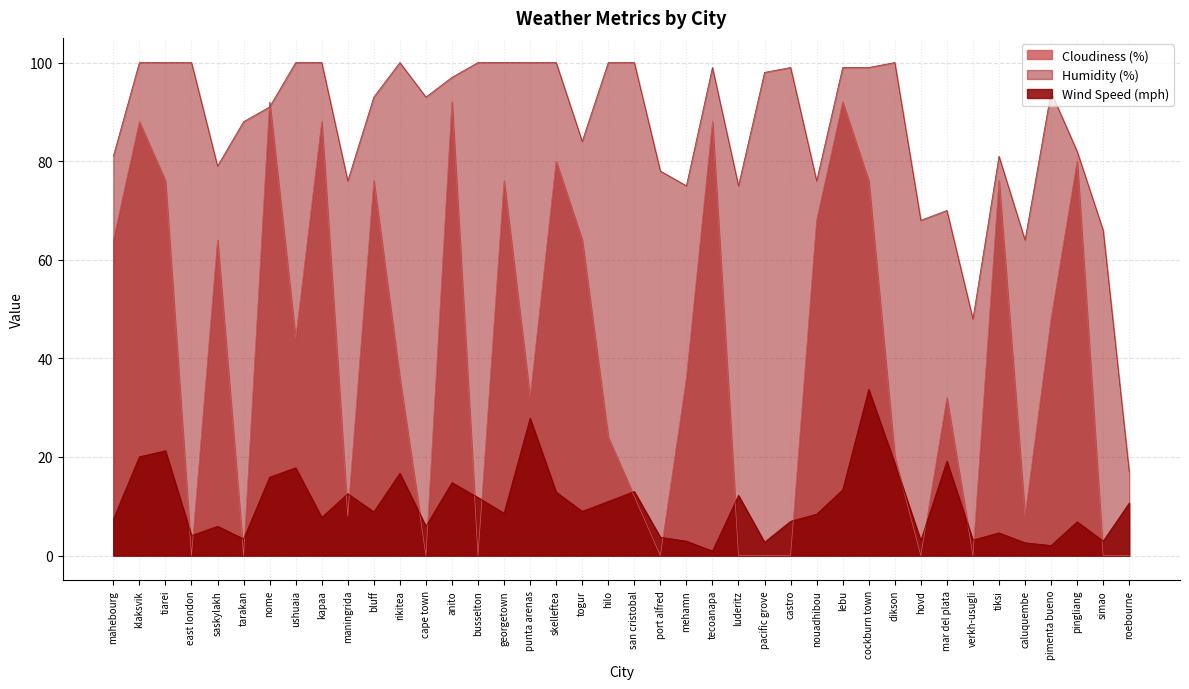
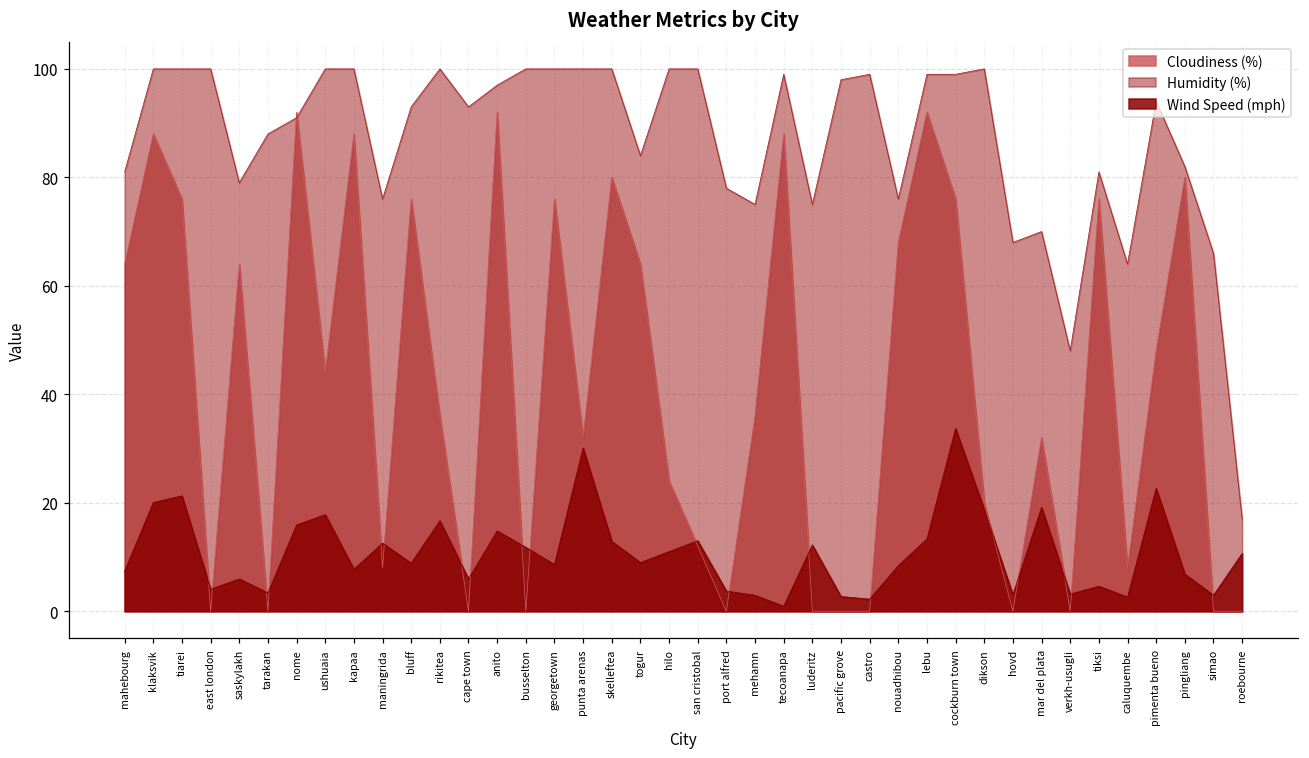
  {
    "Wind Speed (mph)": {
      "mahebourg": 7,
      "klaksvik": 20,
      "tiarei": 21,
      "east london": 4,
      "saskylakh": 6,
      "tarakan": 3,
      "nome": 16,
      "ushuaia": 18,
      "kapaa": 8,
      "maningrida": 13,
      "bluff": 9,
      "rikitea": 17,
      "cape town": 6,
      "anito": 15,
      "busselton": 12,
      "georgetown": 9,
-     "punta arenas": 28,
+     "punta arenas": 30,
      "skelleftea": 13,
      "togur": 9,
      "hilo": 11,
      "san cristobal": 13,
      "port alfred": 4,
      "mehamn": 3,
      "tecoanapa": 1,
      "luderitz": 12,
      "pacific grove": 3,
-     "castro": 7,
+     "castro": 2,
      "nouadhibou": 8,
      "lebu": 13,
      "cockburn town": 34,
      "dikson": 19,
      "hovd": 3,
      "mar del plata": 19,
      "verkh-usugli": 3,
      "tiksi": 5,
      "caluquembe": 3,
-     "pimenta bueno": 2,
+     "pimenta bueno": 23,
      "pingliang": 7,
      "simao": 3,
      "roebourne": 11
    }
  }
